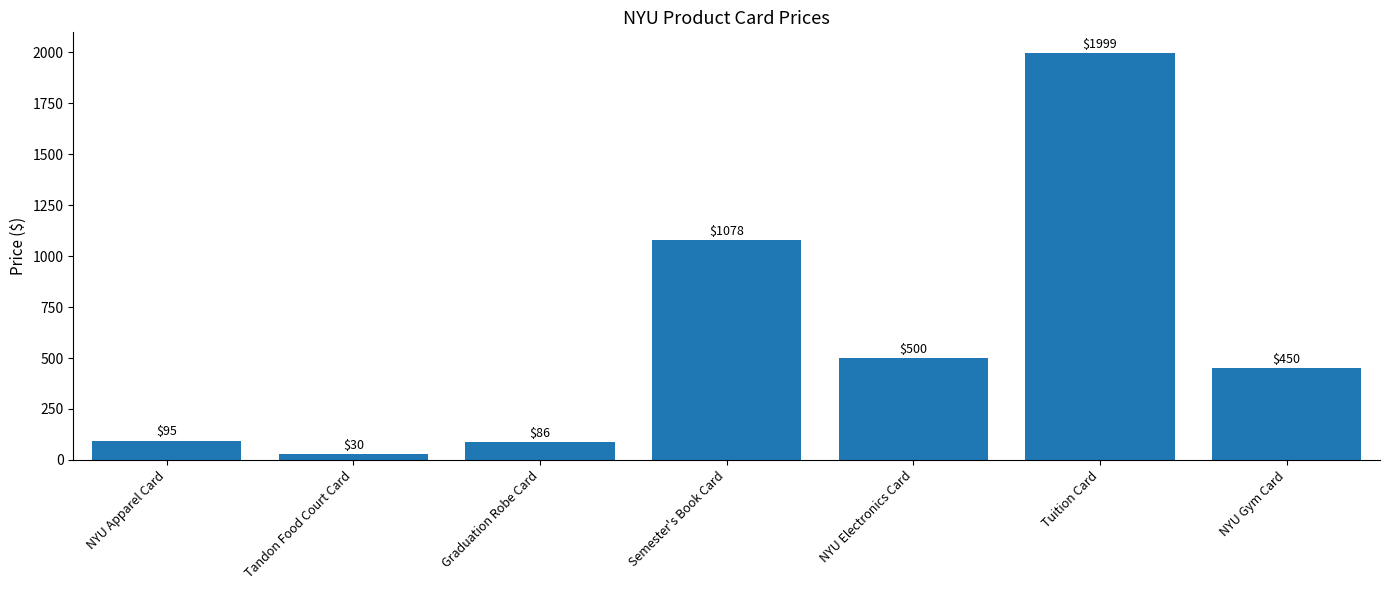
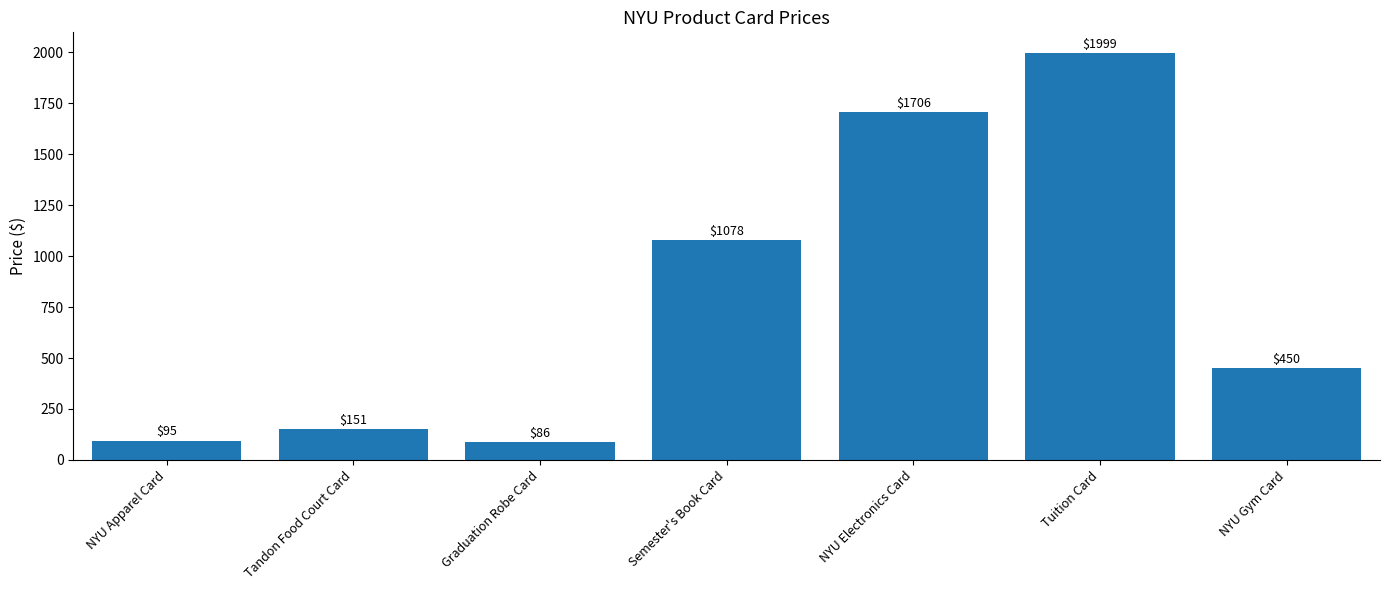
  {
    "NYU Apparel Card": "$95",
-   "Tandon Food Court Card": "$30",
+   "Tandon Food Court Card": "$151",
    "Graduation Robe Card": "$86",
    "Semester's Book Card": "$1078",
-   "NYU Electronics Card": "$500",
+   "NYU Electronics Card": "$1706",
    "Tuition Card": "$1999",
    "NYU Gym Card": "$450"
  }
